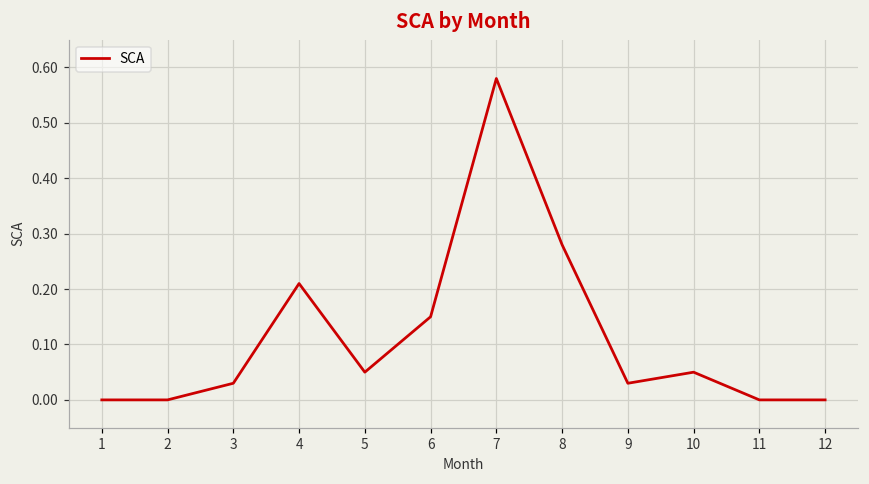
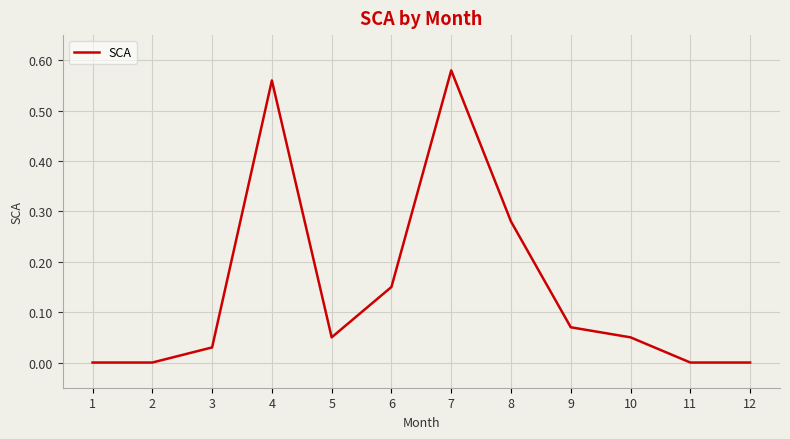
  {
    "1": 0.00,
    "2": 0.00,
    "3": 0.03,
-   "4": 0.21,
+   "4": 0.56,
    "5": 0.05,
    "6": 0.15,
    "7": 0.58,
    "8": 0.28,
-   "9": 0.03,
+   "9": 0.07,
    "10": 0.05,
    "11": 0.00,
    "12": 0.00
  }
